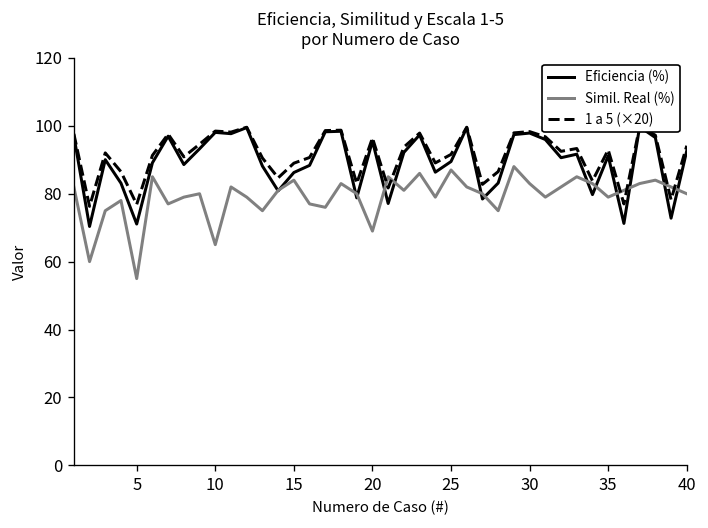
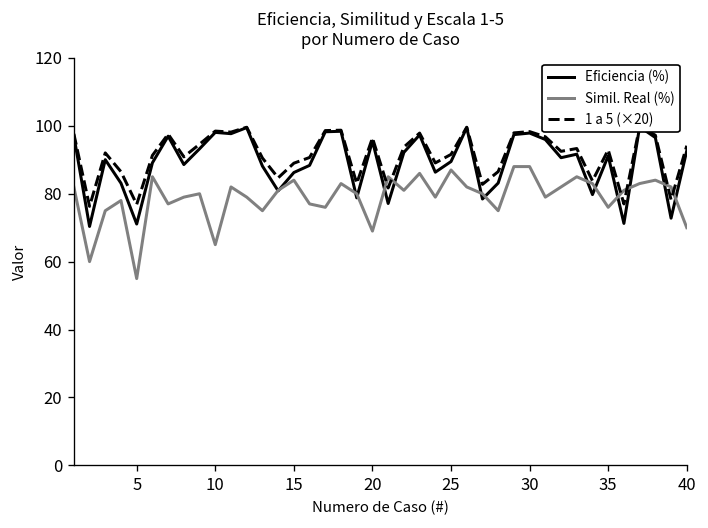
  {
    "Simil. Real (%)": {
      "5": 55,
      "10": 65,
      "15": 84,
      "20": 69,
      "25": 87,
-     "30": 83,
-     "35": 79,
-     "40": 80
+     "30": 88,
+     "35": 76,
+     "40": 70
    }
  }
